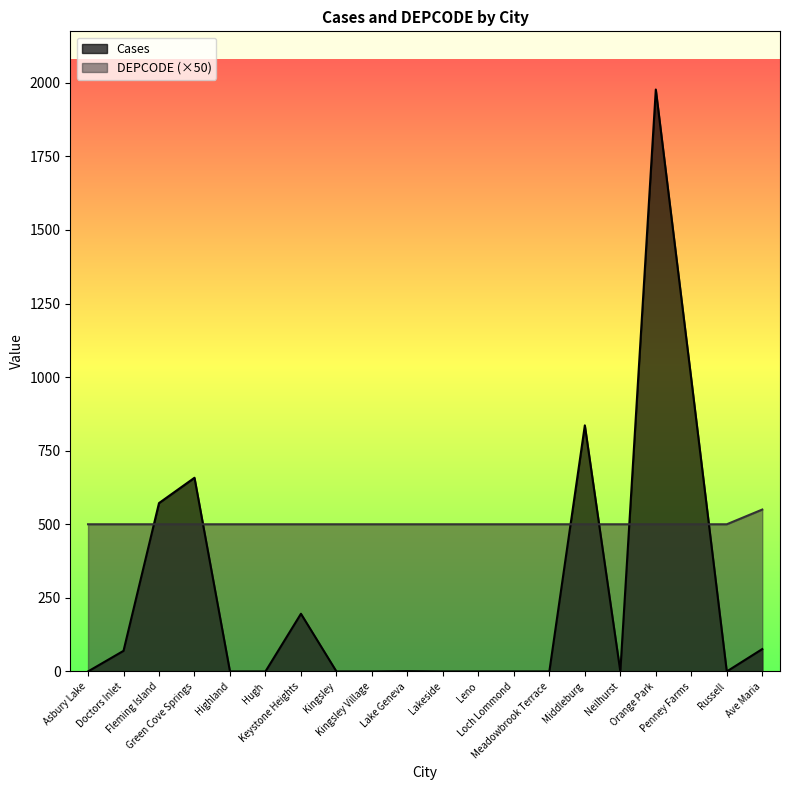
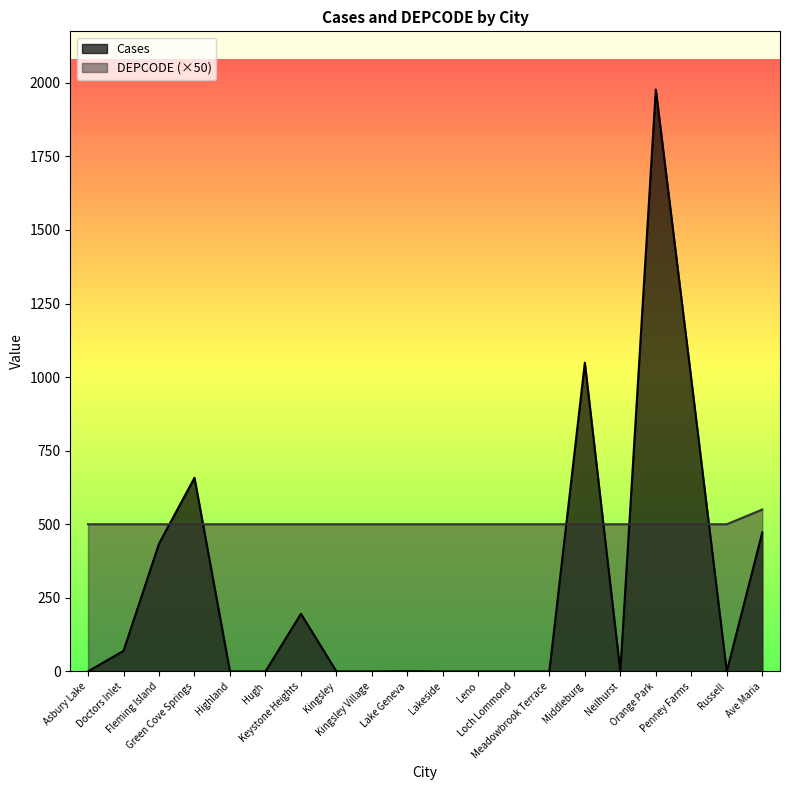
  {
    "Cases": {
      "Asbury Lake": 0,
      "Doctors Inlet": 70,
-     "Fleming Island": 570,
+     "Fleming Island": 430,
      "Green Cove Springs": 660,
      "Highland": 0,
      "Hugh": 0,
      "Keystone Heights": 200,
      "Kingsley": 0,
      "Kingsley Village": 0,
      "Lake Geneva": 0,
      "Lakeside": 0,
      "Leno": 0,
      "Loch Lommond": 0,
      "Meadowbrook Terrace": 0,
-     "Middleburg": 840,
+     "Middleburg": 1050,
      "Neilhurst": 0,
      "Orange Park": 1980,
      "Penney Farms": 990,
      "Russell": 0,
-     "Ave Maria": 80
+     "Ave Maria": 470
    },
    "DEPCODE (×50)": {
      "Asbury Lake": 500,
      "Doctors Inlet": 500,
      "Fleming Island": 500,
      "Green Cove Springs": 500,
      "Highland": 500,
      "Hugh": 500,
      "Keystone Heights": 500,
      "Kingsley": 500,
      "Kingsley Village": 500,
      "Lake Geneva": 500,
      "Lakeside": 500,
      "Leno": 500,
      "Loch Lommond": 500,
      "Meadowbrook Terrace": 500,
      "Middleburg": 500,
      "Neilhurst": 500,
      "Orange Park": 500,
      "Penney Farms": 500,
      "Russell": 500,
      "Ave Maria": 550
    }
  }
